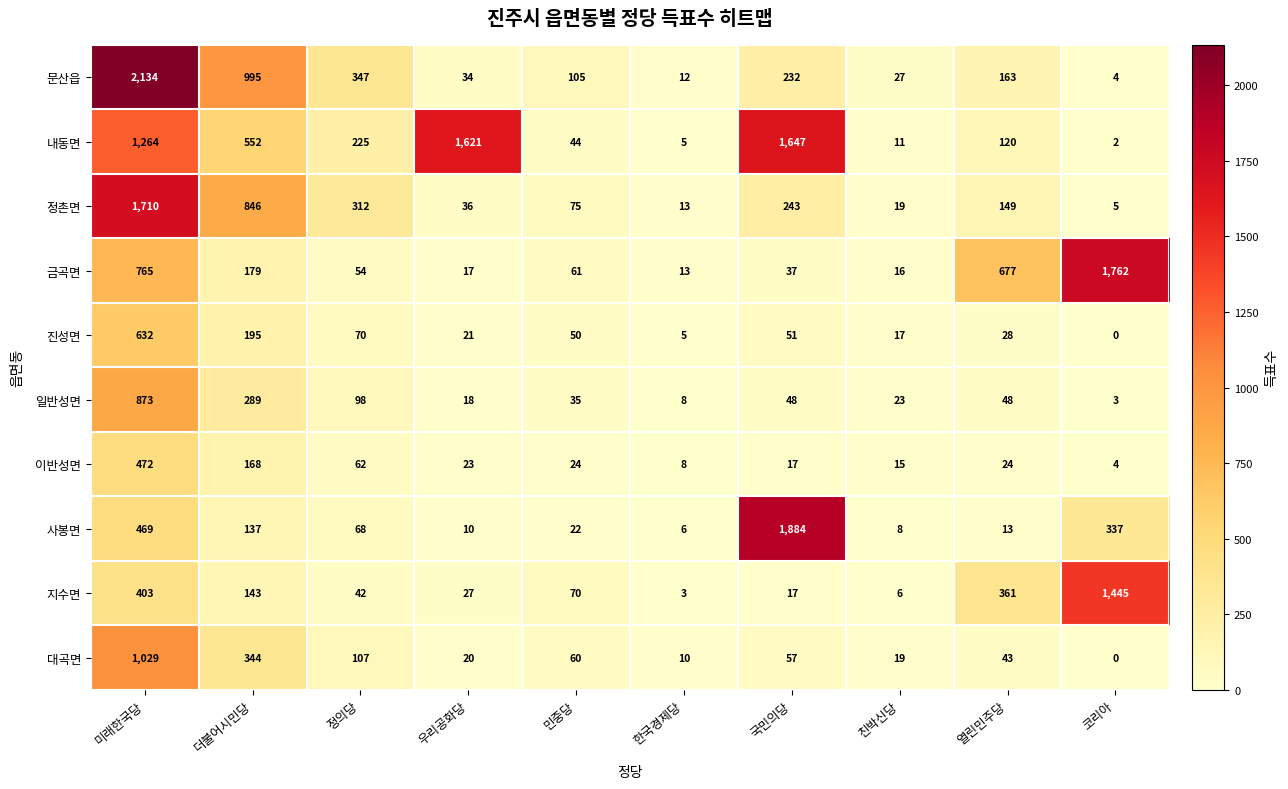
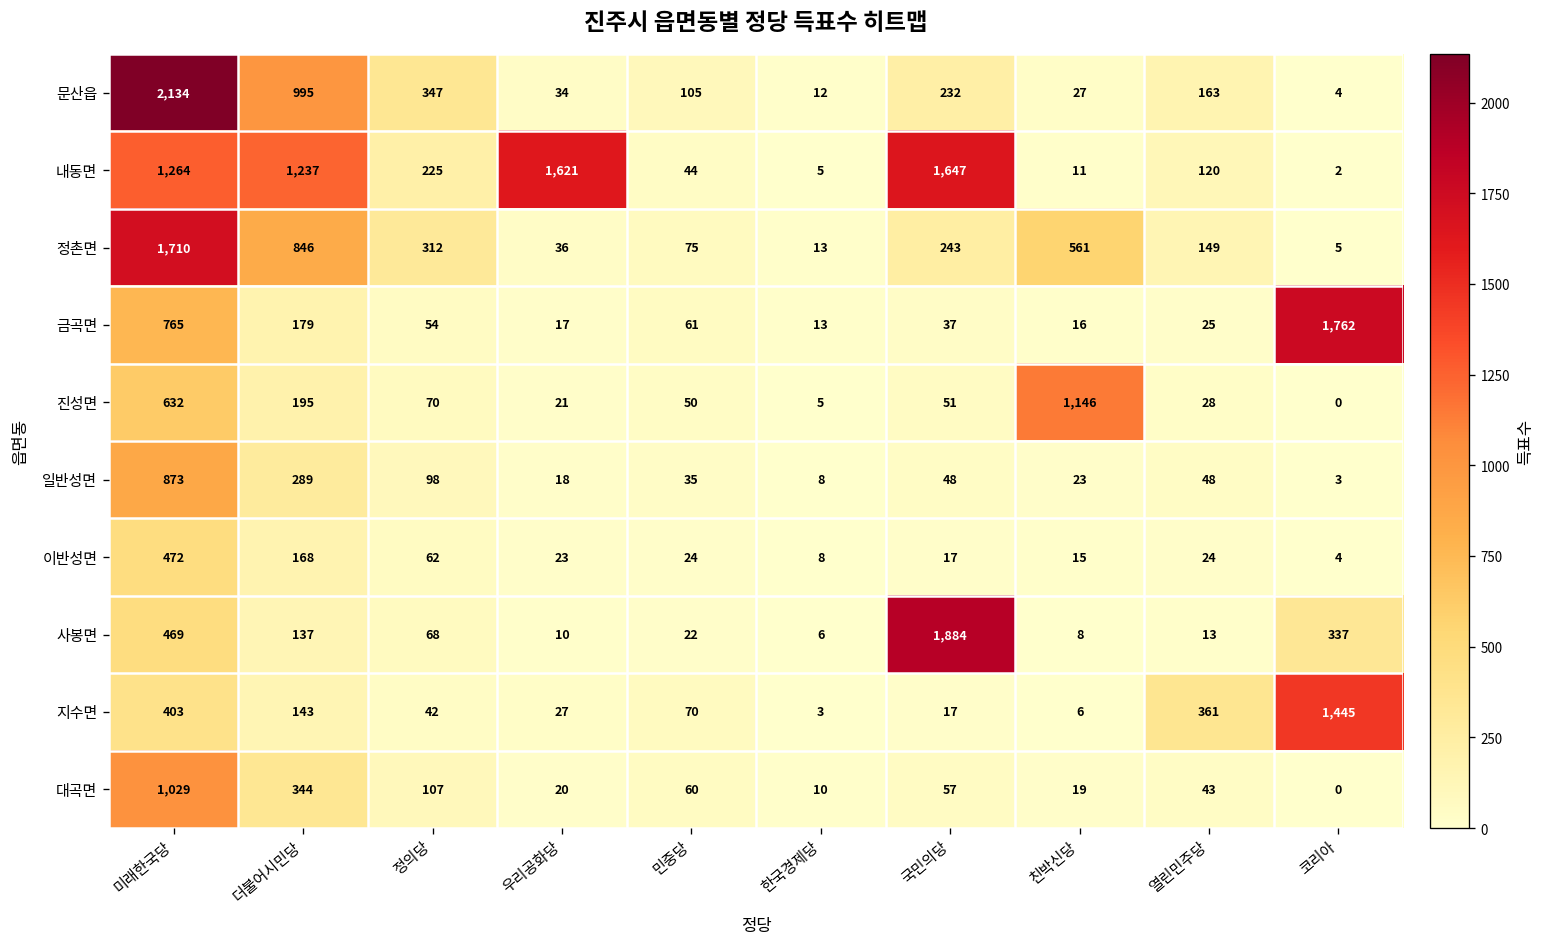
  {
    "문산읍": {
      "미래한국당": "2,134",
      "더불어시민당": "995",
      "정의당": "347",
      "우리공화당": "34",
      "민중당": "105",
      "한국경제당": "12",
      "국민의당": "232",
      "친박신당": "27",
      "열린민주당": "163",
      "코리아": "4"
    },
    "내동면": {
      "미래한국당": "1,264",
-     "더불어시민당": "552",
+     "더불어시민당": "1,237",
      "정의당": "225",
      "우리공화당": "1,621",
      "민중당": "44",
      "한국경제당": "5",
      "국민의당": "1,647",
      "친박신당": "11",
      "열린민주당": "120",
      "코리아": "2"
    },
    "정촌면": {
      "미래한국당": "1,710",
      "더불어시민당": "846",
      "정의당": "312",
      "우리공화당": "36",
      "민중당": "75",
      "한국경제당": "13",
      "국민의당": "243",
-     "친박신당": "19",
+     "친박신당": "561",
      "열린민주당": "149",
      "코리아": "5"
    },
    "금곡면": {
      "미래한국당": "765",
      "더불어시민당": "179",
      "정의당": "54",
      "우리공화당": "17",
      "민중당": "61",
      "한국경제당": "13",
      "국민의당": "37",
      "친박신당": "16",
-     "열린민주당": "677",
+     "열린민주당": "25",
      "코리아": "1,762"
    },
    "진성면": {
      "미래한국당": "632",
      "더불어시민당": "195",
      "정의당": "70",
      "우리공화당": "21",
      "민중당": "50",
      "한국경제당": "5",
      "국민의당": "51",
-     "친박신당": "17",
+     "친박신당": "1,146",
      "열린민주당": "28",
      "코리아": "0"
    },
    "일반성면": {
      "미래한국당": "873",
      "더불어시민당": "289",
      "정의당": "98",
      "우리공화당": "18",
      "민중당": "35",
      "한국경제당": "8",
      "국민의당": "48",
      "친박신당": "23",
      "열린민주당": "48",
      "코리아": "3"
    },
    "이반성면": {
      "미래한국당": "472",
      "더불어시민당": "168",
      "정의당": "62",
      "우리공화당": "23",
      "민중당": "24",
      "한국경제당": "8",
      "국민의당": "17",
      "친박신당": "15",
      "열린민주당": "24",
      "코리아": "4"
    },
    "사봉면": {
      "미래한국당": "469",
      "더불어시민당": "137",
      "정의당": "68",
      "우리공화당": "10",
      "민중당": "22",
      "한국경제당": "6",
      "국민의당": "1,884",
      "친박신당": "8",
      "열린민주당": "13",
      "코리아": "337"
    },
    "지수면": {
      "미래한국당": "403",
      "더불어시민당": "143",
      "정의당": "42",
      "우리공화당": "27",
      "민중당": "70",
      "한국경제당": "3",
      "국민의당": "17",
      "친박신당": "6",
      "열린민주당": "361",
      "코리아": "1,445"
    },
    "대곡면": {
      "미래한국당": "1,029",
      "더불어시민당": "344",
      "정의당": "107",
      "우리공화당": "20",
      "민중당": "60",
      "한국경제당": "10",
      "국민의당": "57",
      "친박신당": "19",
      "열린민주당": "43",
      "코리아": "0"
    }
  }
